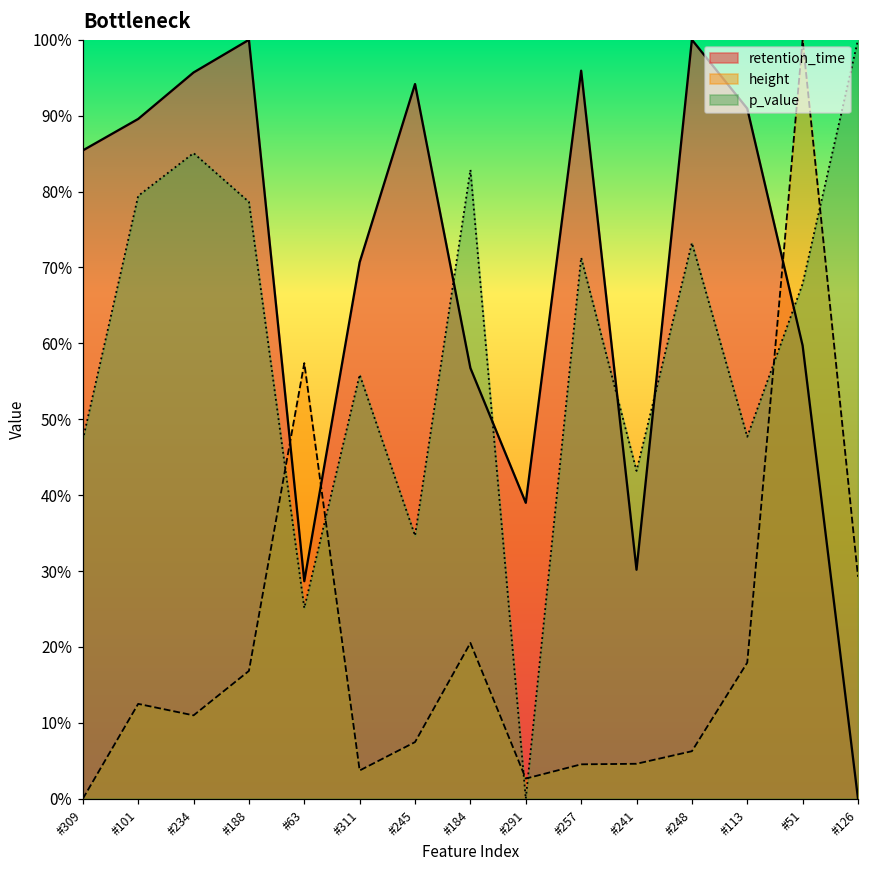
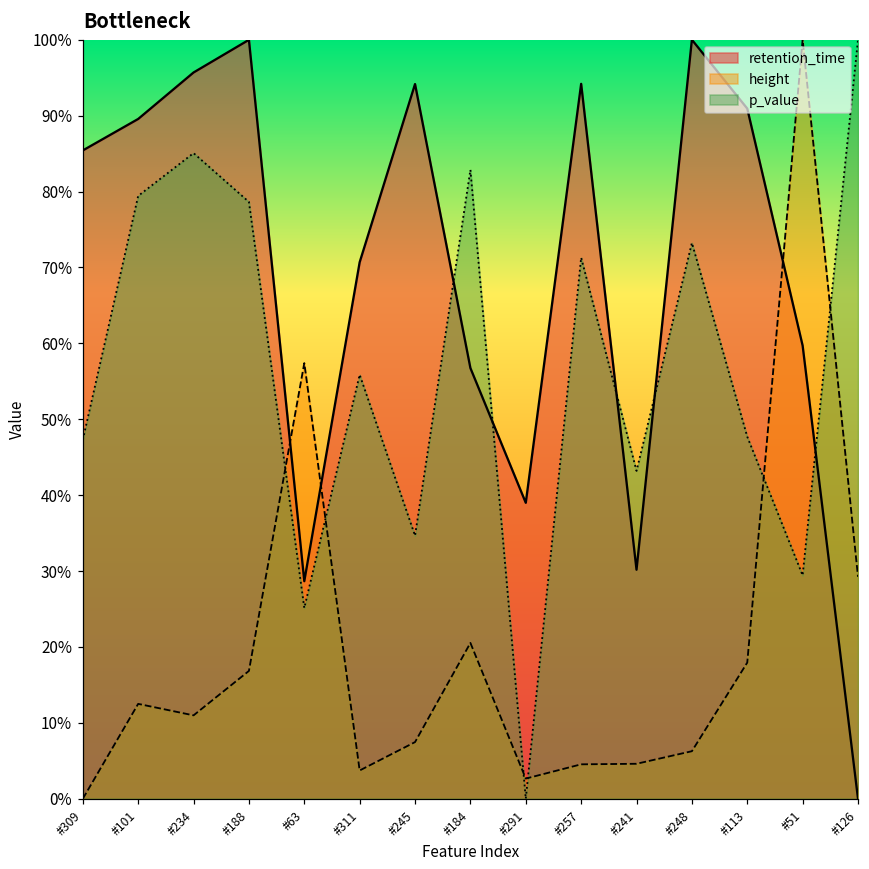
  {
    "retention_time": {
      "#309": "85%",
      "#101": "90%",
      "#234": "96%",
      "#188": "100%",
      "#63": "29%",
      "#311": "71%",
      "#245": "94%",
      "#184": "57%",
      "#291": "39%",
-     "#257": "96%",
+     "#257": "94%",
      "#241": "30%",
      "#248": "100%",
      "#51": "60%",
      "#126": "0%"
    },
    "height": {
      "#309": "0%",
      "#101": "13%",
      "#234": "11%",
      "#188": "17%",
      "#63": "57%",
      "#311": "4%",
      "#245": "7%",
      "#184": "21%",
      "#291": "3%",
      "#257": "5%",
      "#241": "5%",
      "#248": "6%",
      "#113": "18%",
      "#51": "100%",
      "#126": "29%"
    },
    "p_value": {
      "#309": "47%",
      "#101": "79%",
      "#234": "85%",
      "#188": "79%",
      "#63": "25%",
      "#311": "56%",
      "#245": "35%",
      "#184": "83%",
      "#291": "0%",
      "#257": "71%",
      "#241": "43%",
      "#248": "73%",
      "#113": "48%",
-     "#51": "68%",
+     "#51": "29%",
      "#126": "100%"
    }
  }
